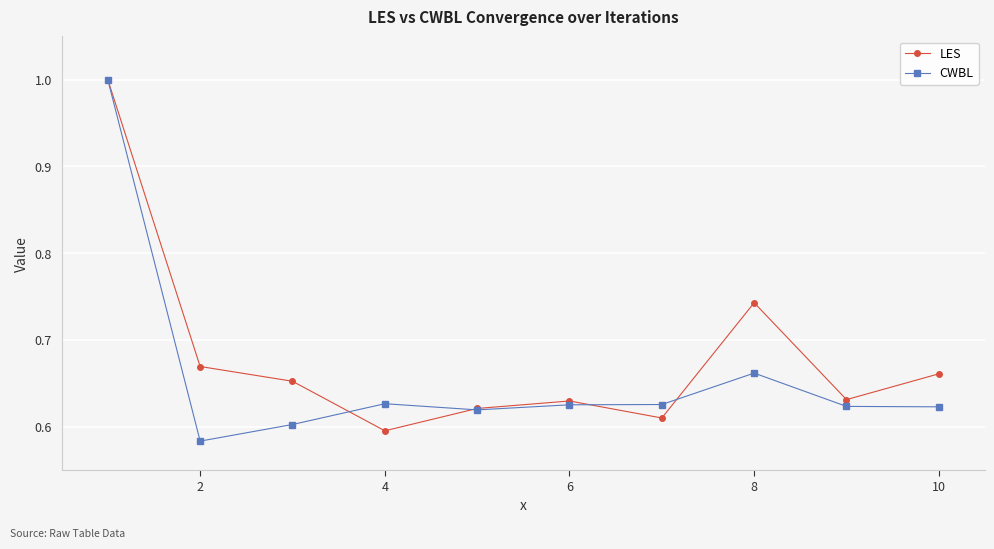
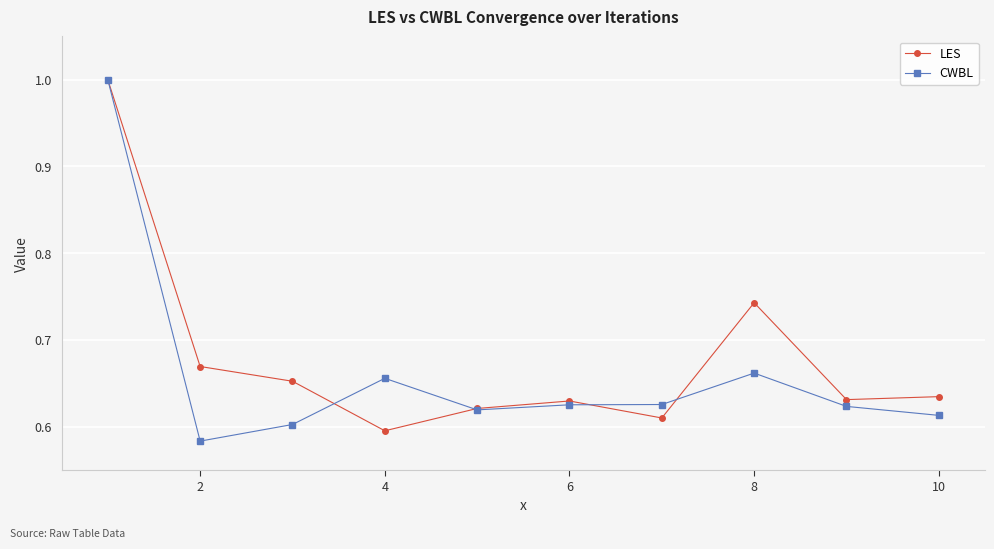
  {
    "LES": {
      "2": 0.67,
      "4": 0.60,
      "6": 0.63,
      "8": 0.74,
-     "10": 0.66
+     "10": 0.63
    },
    "CWBL": {
      "2": 0.58,
-     "4": 0.63,
+     "4": 0.66,
      "6": 0.63,
      "8": 0.66,
-     "10": 0.62
+     "10": 0.61
    }
  }
